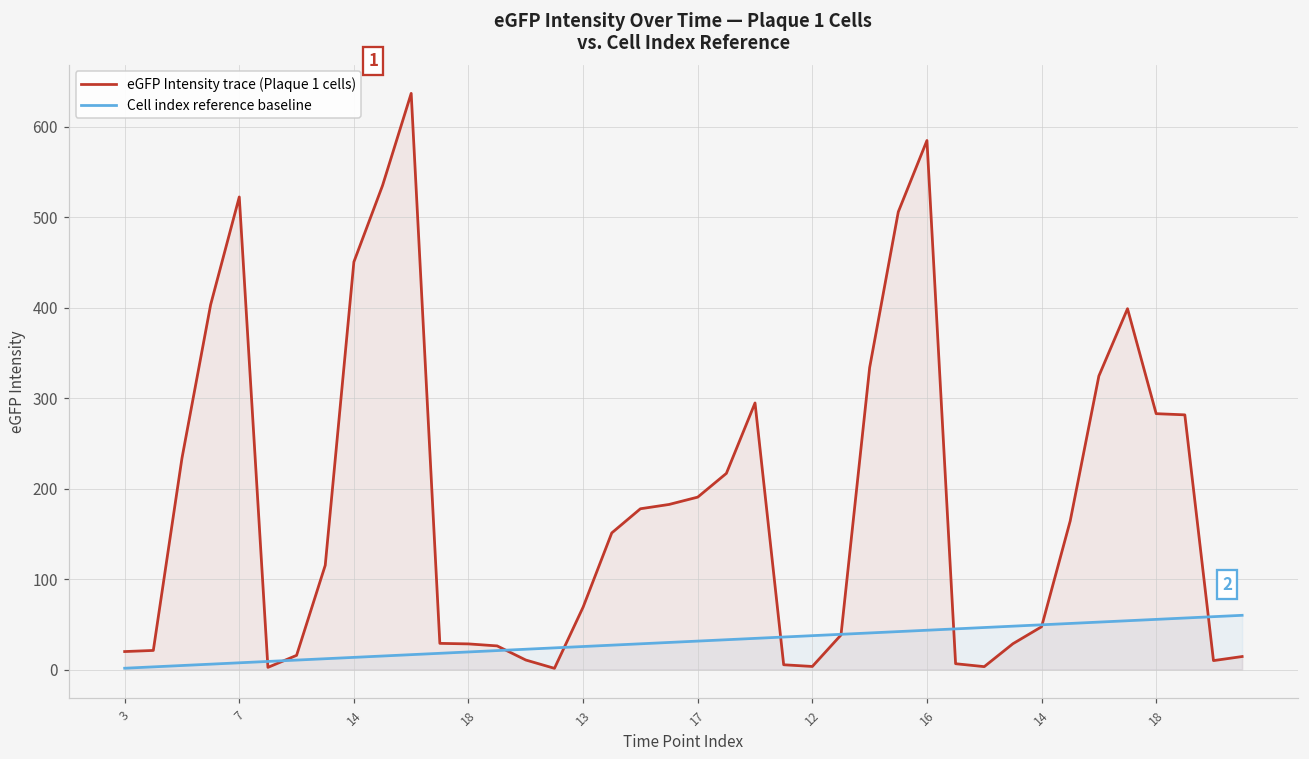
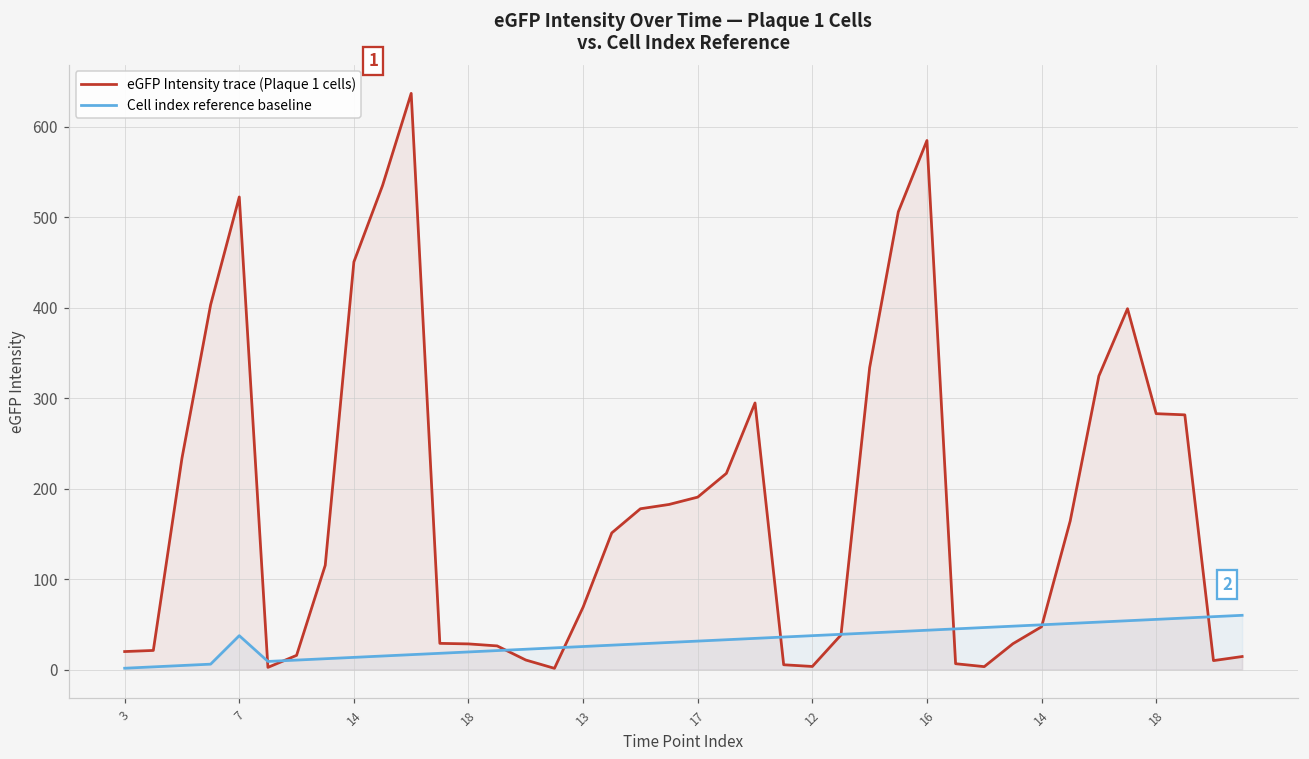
  {
    "eGFP Intensity trace (Plaque 1 cells)": {
      "3": 20,
      "7": 520
    },
    "Cell index reference baseline": {
      "3": 0,
-     "7": 10
+     "7": 40
    }
  }
